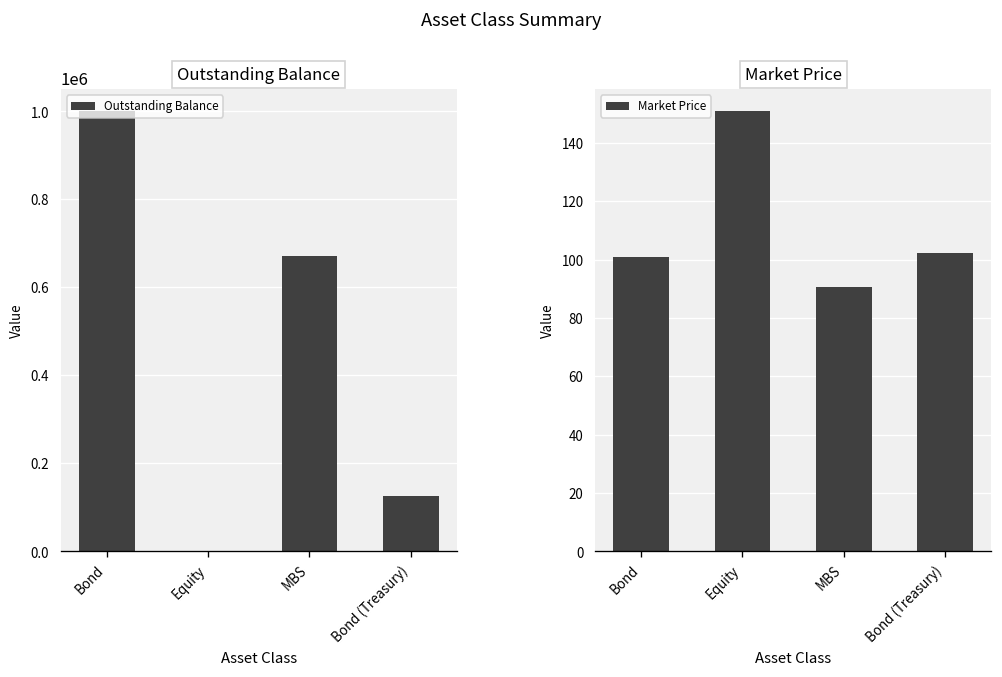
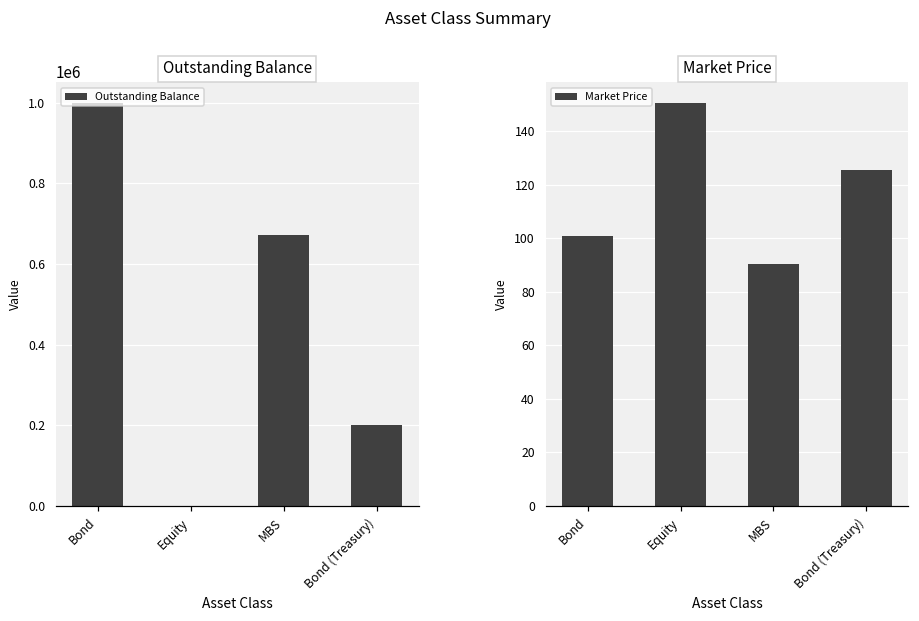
  {
    "Outstanding Balance": {
      "Equity": 0,
      "MBS": 670000,
-     "Bond (Treasury)": 130000
+     "Bond (Treasury)": 200000
    },
    "Market Price": {
      "Bond": 101,
      "Equity": 151,
      "MBS": 91,
-     "Bond (Treasury)": 102
+     "Bond (Treasury)": 126
    }
  }
